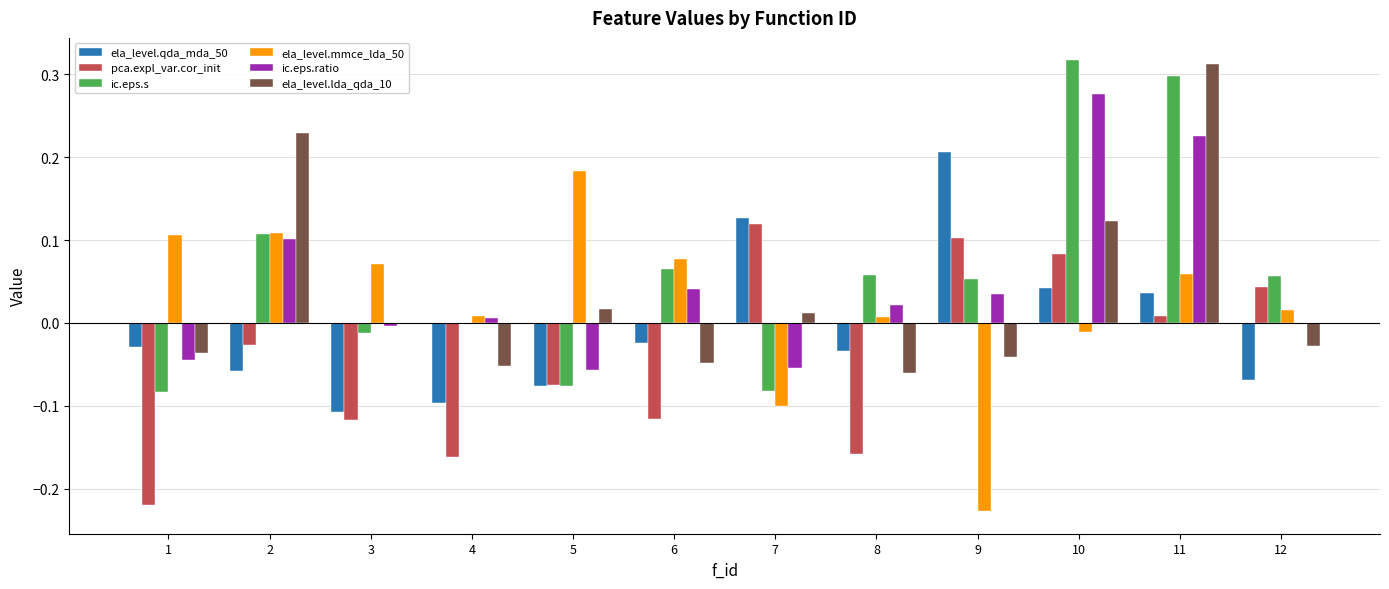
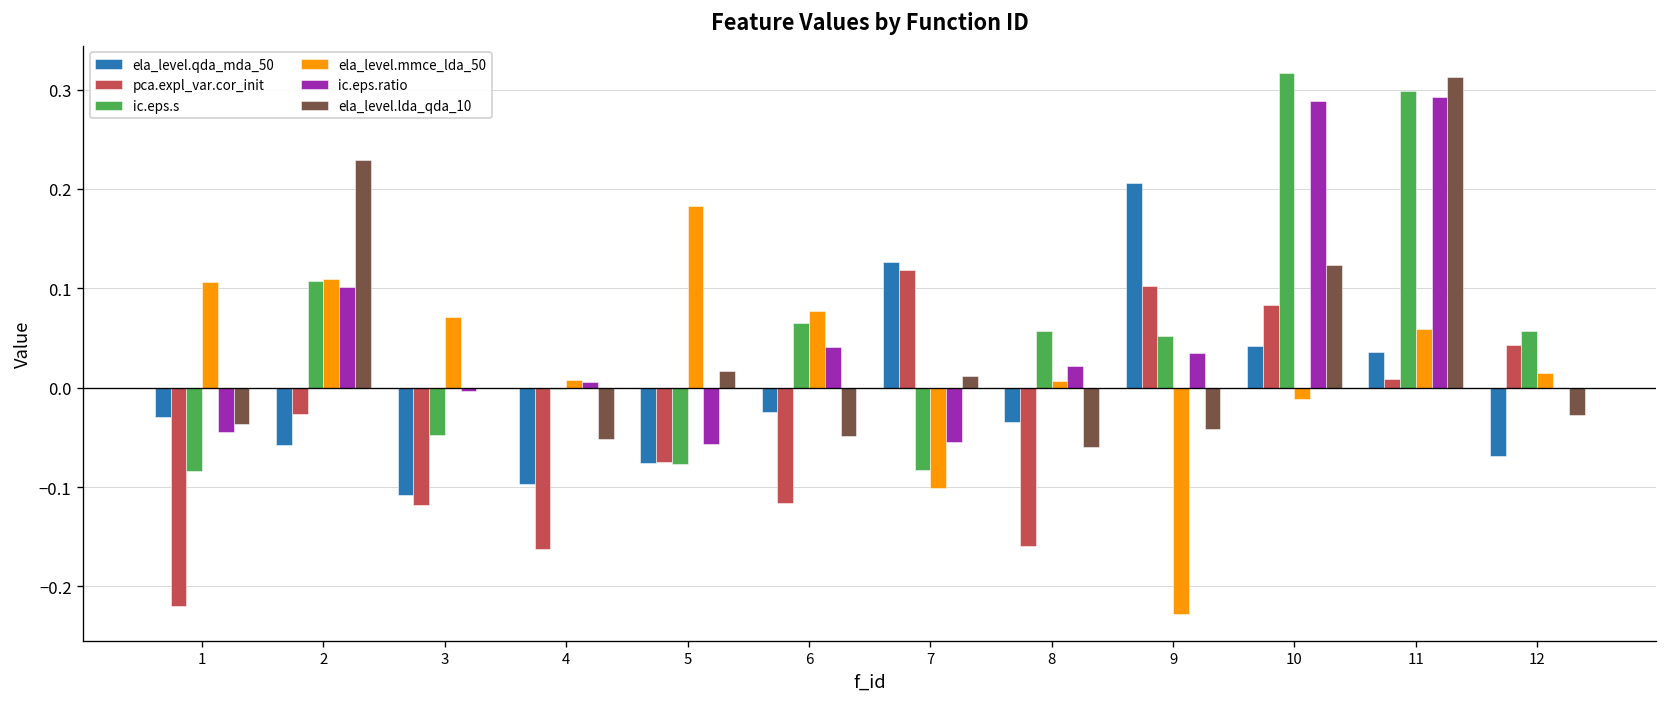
  {
    "ela_level.qda_mda_50": {
      "1": -0.03,
      "2": -0.06,
      "3": -0.11,
      "4": -0.10,
      "5": -0.08,
      "6": -0.02,
      "7": 0.13,
      "8": -0.03,
      "9": 0.21,
      "10": 0.04,
      "11": 0.04,
      "12": -0.07
    },
    "pca.expl_var.cor_init": {
      "1": -0.22,
      "2": -0.03,
      "3": -0.12,
      "4": -0.16,
      "5": -0.08,
      "6": -0.12,
      "7": 0.12,
      "8": -0.16,
      "9": 0.10,
      "10": 0.08,
      "11": 0.01,
      "12": 0.04
    },
    "ic.eps.s": {
      "1": -0.08,
      "2": 0.11,
-     "3": -0.01,
+     "3": -0.05,
      "5": -0.08,
      "6": 0.07,
      "7": -0.08,
      "8": 0.06,
      "9": 0.05,
      "10": 0.32,
      "11": 0.30,
      "12": 0.06
    },
    "ela_level.mmce_lda_50": {
      "1": 0.11,
      "2": 0.11,
      "3": 0.07,
      "4": 0.01,
      "5": 0.18,
      "6": 0.08,
      "7": -0.10,
      "8": 0.01,
      "9": -0.23,
      "10": -0.01,
      "11": 0.06,
      "12": 0.02
    },
    "ic.eps.ratio": {
      "1": -0.04,
      "2": 0.10,
      "3": 0.00,
      "4": 0.01,
      "5": -0.06,
      "6": 0.04,
      "7": -0.05,
      "8": 0.02,
      "9": 0.03,
-     "10": 0.28,
-     "11": 0.23,
+     "10": 0.29,
+     "11": 0.29,
      "12": 0.00
    },
    "ela_level.lda_qda_10": {
      "1": -0.04,
      "2": 0.23,
      "3": 0.00,
      "4": -0.05,
      "5": 0.02,
      "6": -0.05,
      "7": 0.01,
      "8": -0.06,
      "9": -0.04,
      "10": 0.12,
      "11": 0.31,
      "12": -0.03
    }
  }
